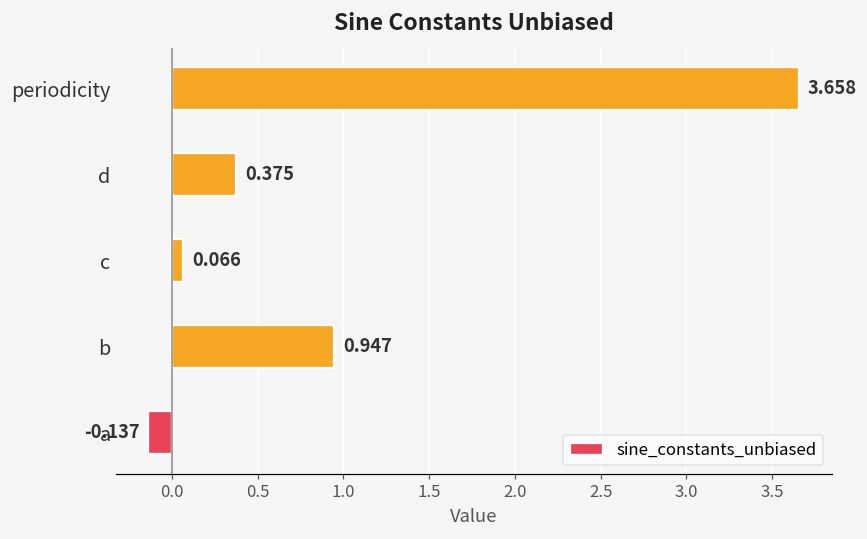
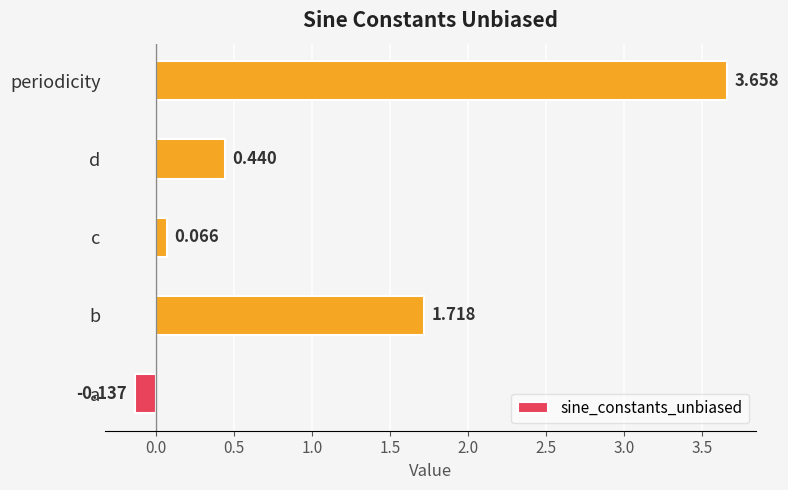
  {
    "periodicity": 3.658,
-   "d": 0.375,
+   "d": 0.440,
    "c": 0.066,
-   "b": 0.947,
+   "b": 1.718,
    "a": -0.137
  }
